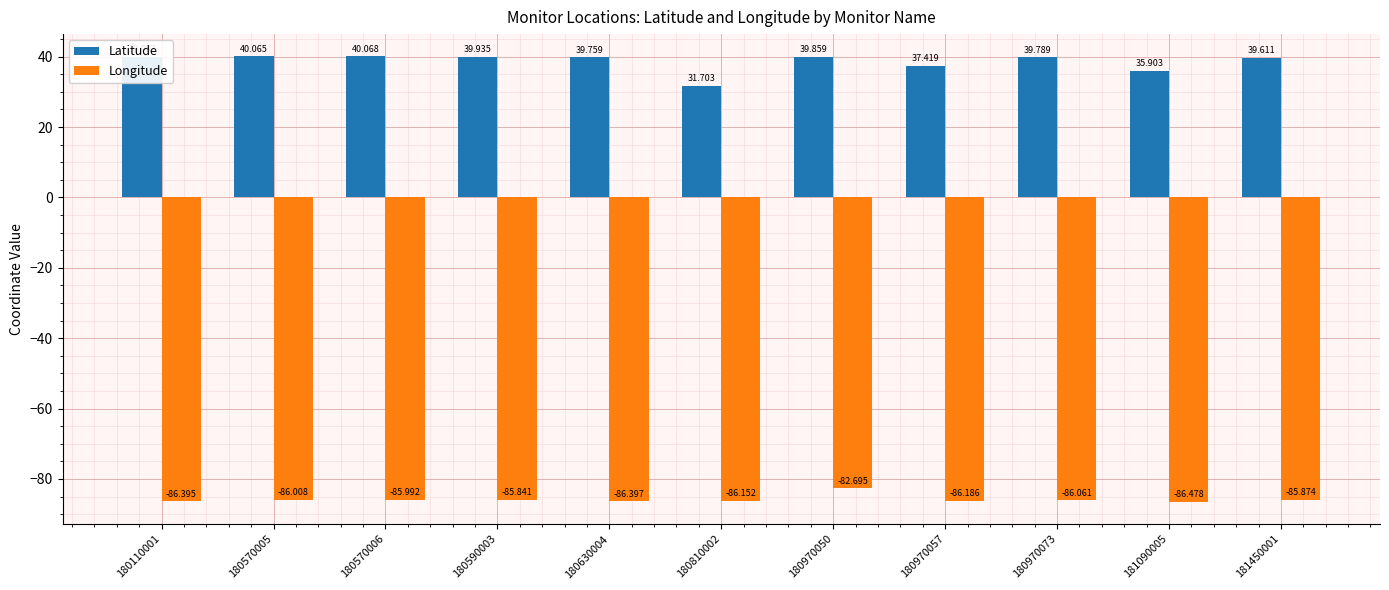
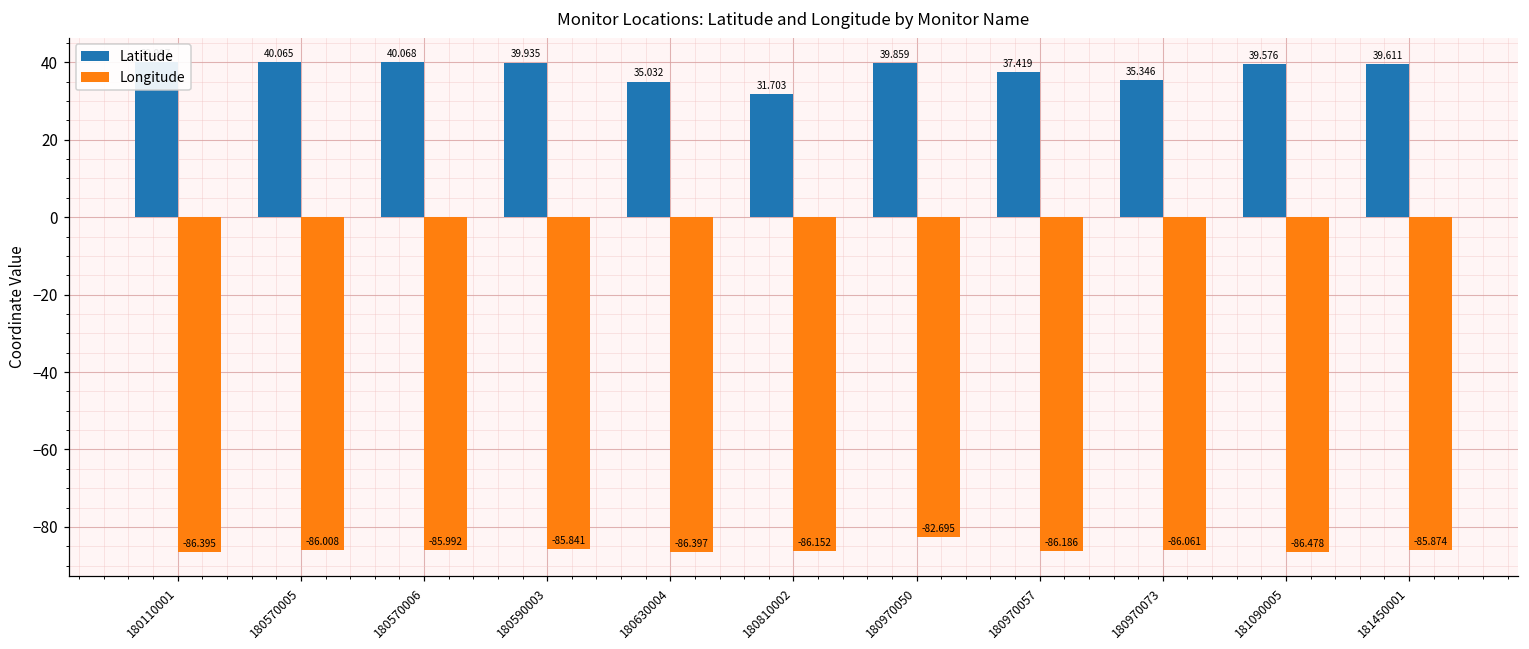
  {
    "Latitude": {
      "180570005": 40.065,
      "180570006": 40.068,
      "180590003": 39.935,
-     "180630004": 39.759,
+     "180630004": 35.032,
      "180810002": 31.703,
      "180970050": 39.859,
      "180970057": 37.419,
-     "180970073": 39.789,
-     "181090005": 35.903,
+     "180970073": 35.346,
+     "181090005": 39.576,
      "181450001": 39.611
    },
    "Longitude": {
      "180110001": -86.395,
      "180570005": -86.008,
      "180570006": -85.992,
      "180590003": -85.841,
      "180630004": -86.397,
      "180810002": -86.152,
      "180970050": -82.695,
      "180970057": -86.186,
      "180970073": -86.061,
      "181090005": -86.478,
      "181450001": -85.874
    }
  }
